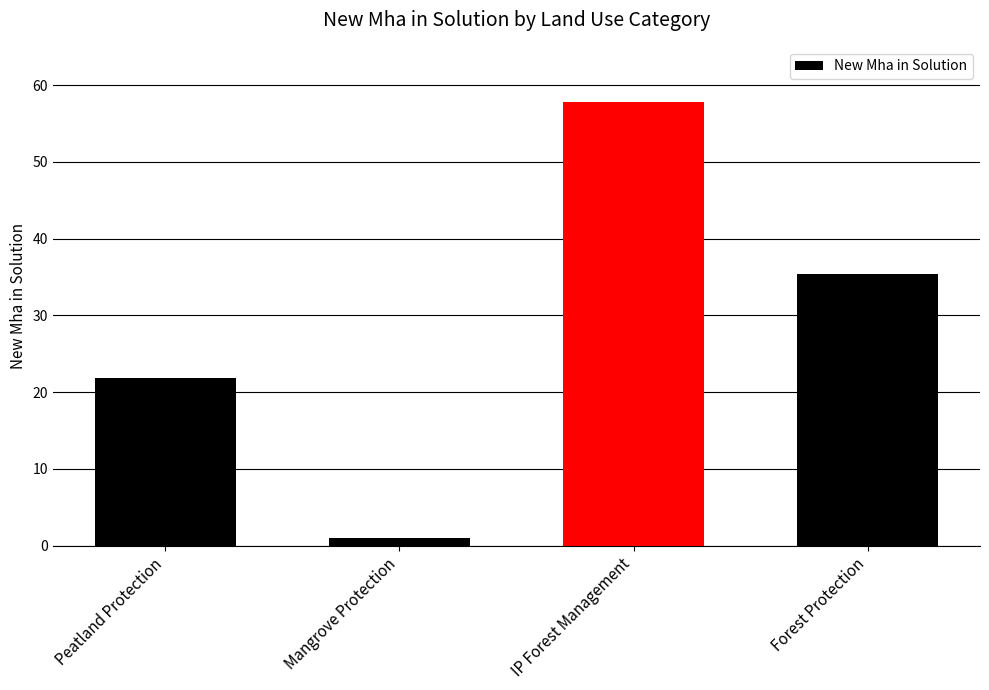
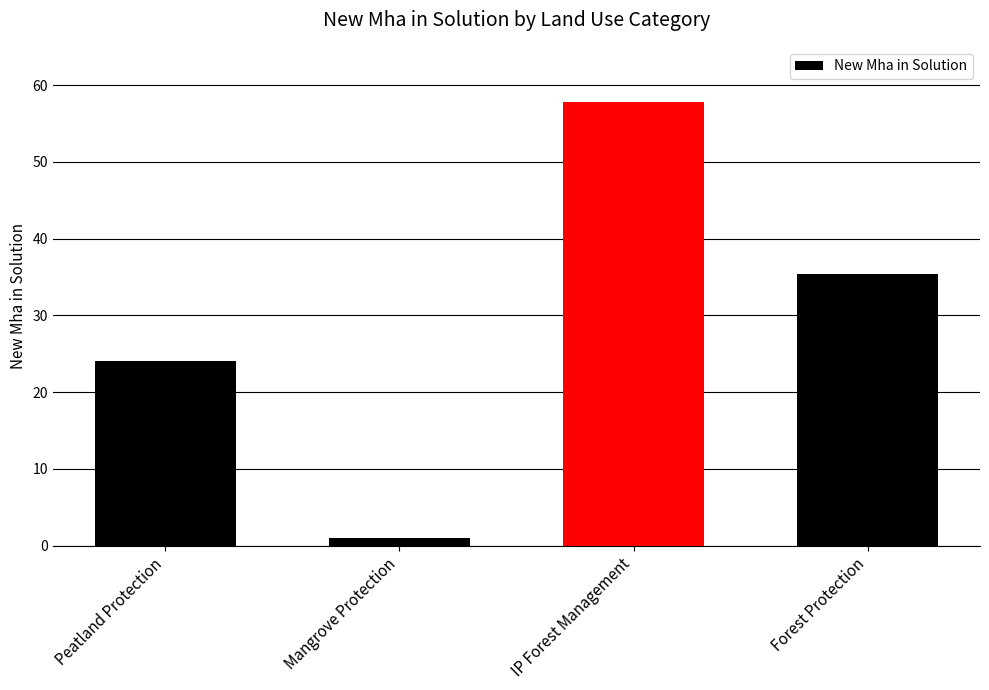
  {
-   "Peatland Protection": 22,
+   "Peatland Protection": 24,
    "Mangrove Protection": 1,
    "IP Forest Management": 58,
    "Forest Protection": 35
  }
